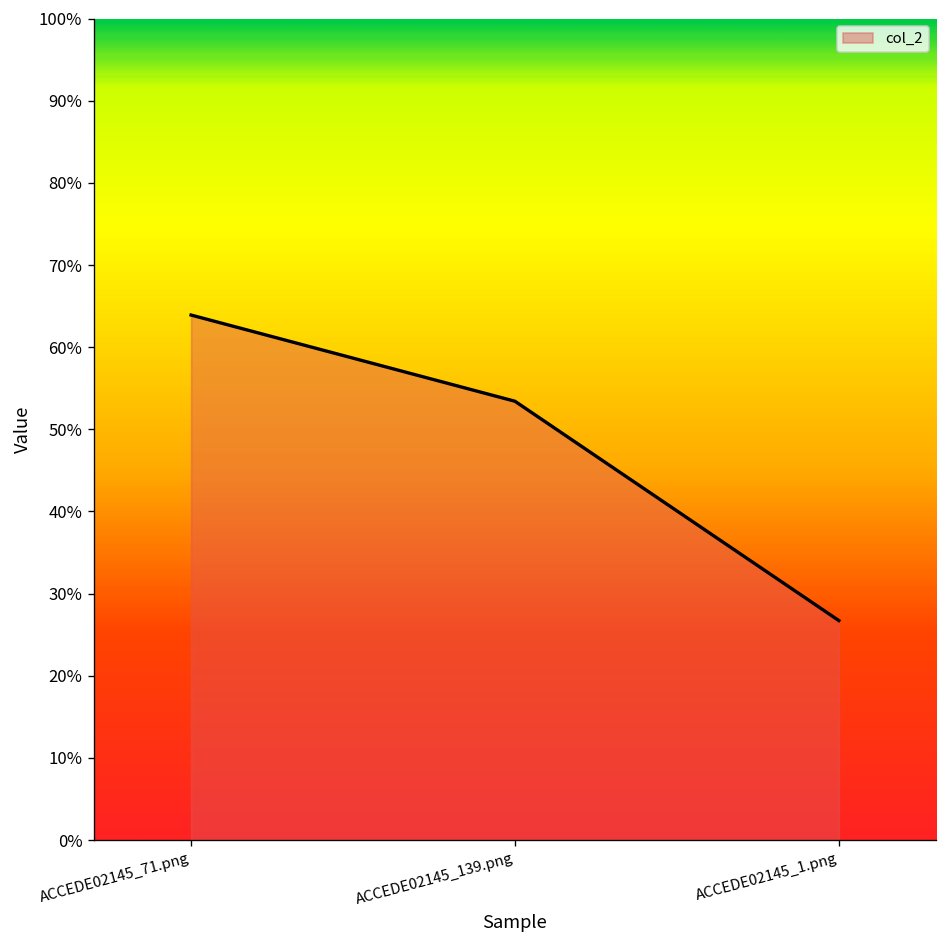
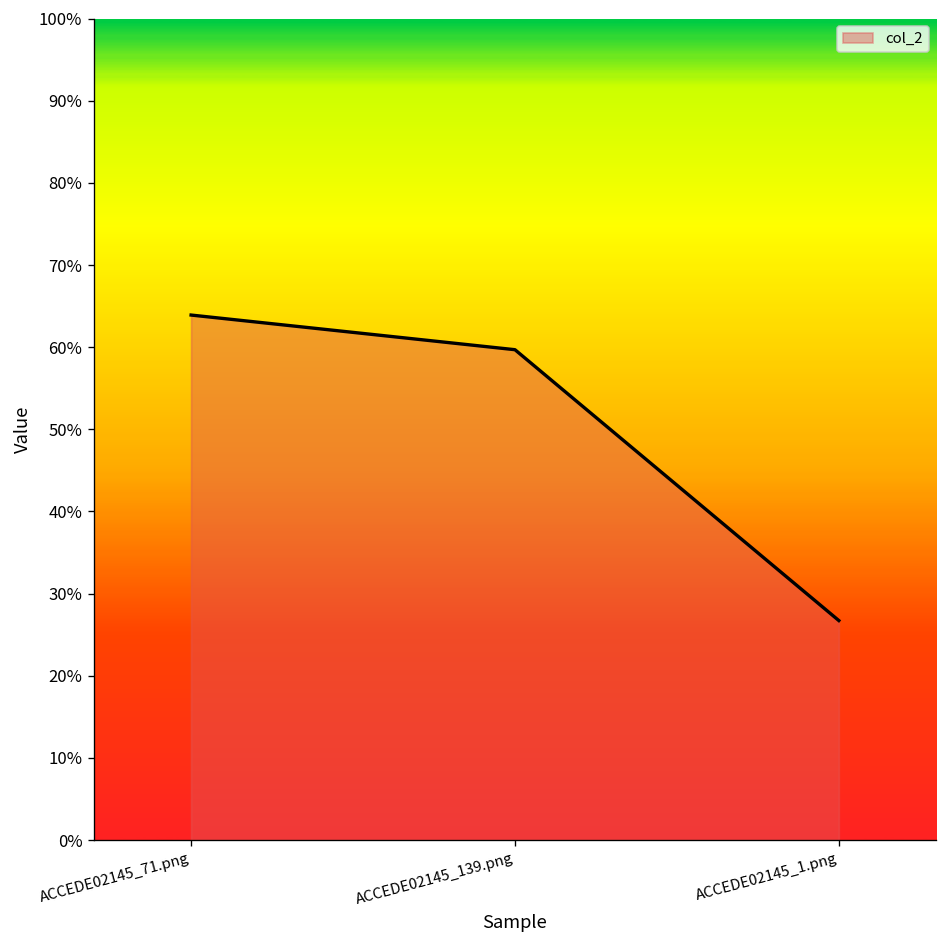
  {
    "ACCEDE02145_71.png": "64%",
-   "ACCEDE02145_139.png": "53%",
+   "ACCEDE02145_139.png": "60%",
    "ACCEDE02145_1.png": "27%"
  }
